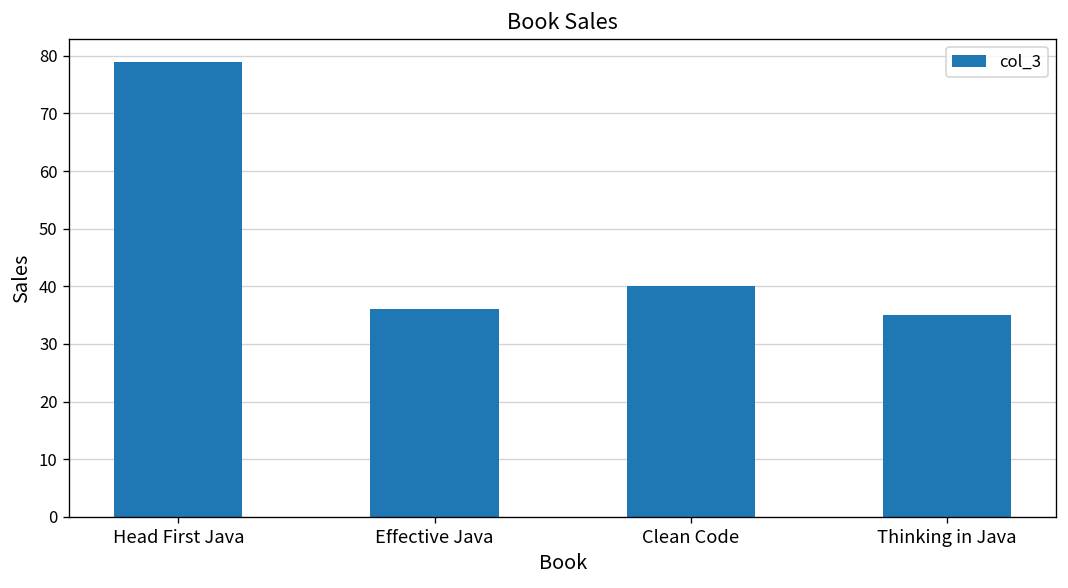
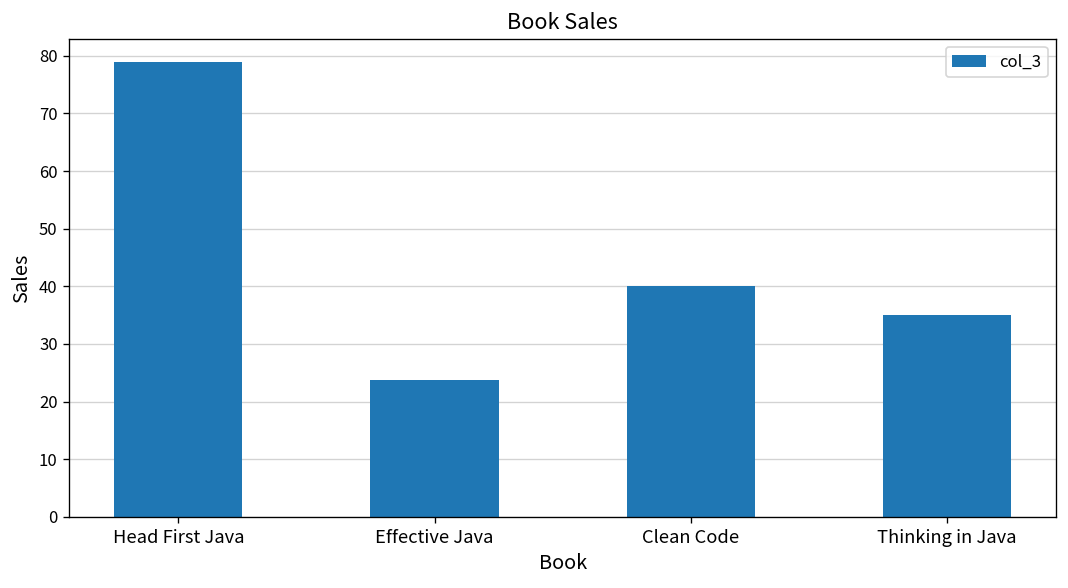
  {
    "Head First Java": 79,
-   "Effective Java": 36,
+   "Effective Java": 24,
    "Clean Code": 40,
    "Thinking in Java": 35
  }
